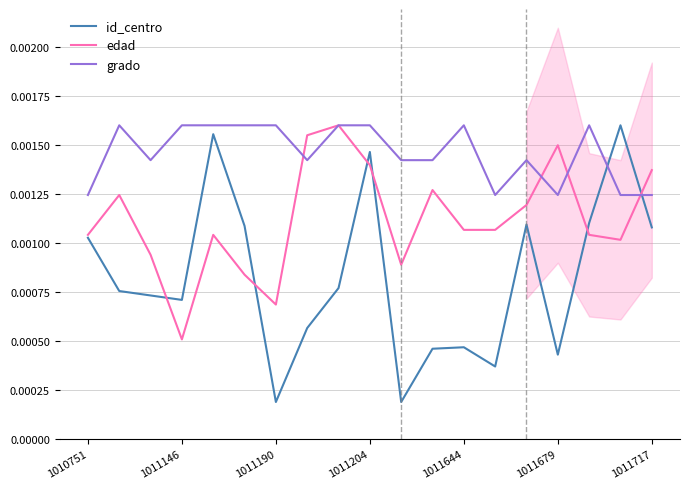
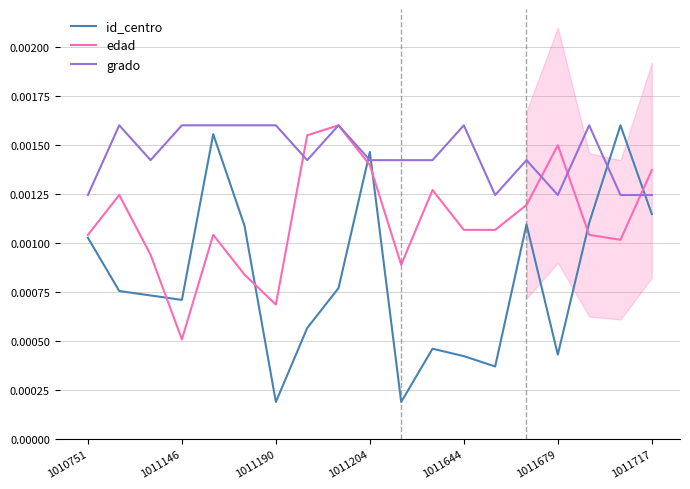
  {
    "id_centro": {
      "1010751": 0.00103,
      "1011146": 0.00071,
      "1011190": 0.00019,
      "1011204": 0.00146,
-     "1011644": 0.00047,
+     "1011644": 0.00042,
      "1011679": 0.00043,
-     "1011717": 0.00108
+     "1011717": 0.00115
    },
    "grado": {
      "1010751": 0.00124,
      "1011146": 0.00160,
      "1011190": 0.00160,
-     "1011204": 0.00160,
+     "1011204": 0.00142,
      "1011644": 0.00160,
      "1011679": 0.00124,
      "1011717": 0.00124
    }
  }
